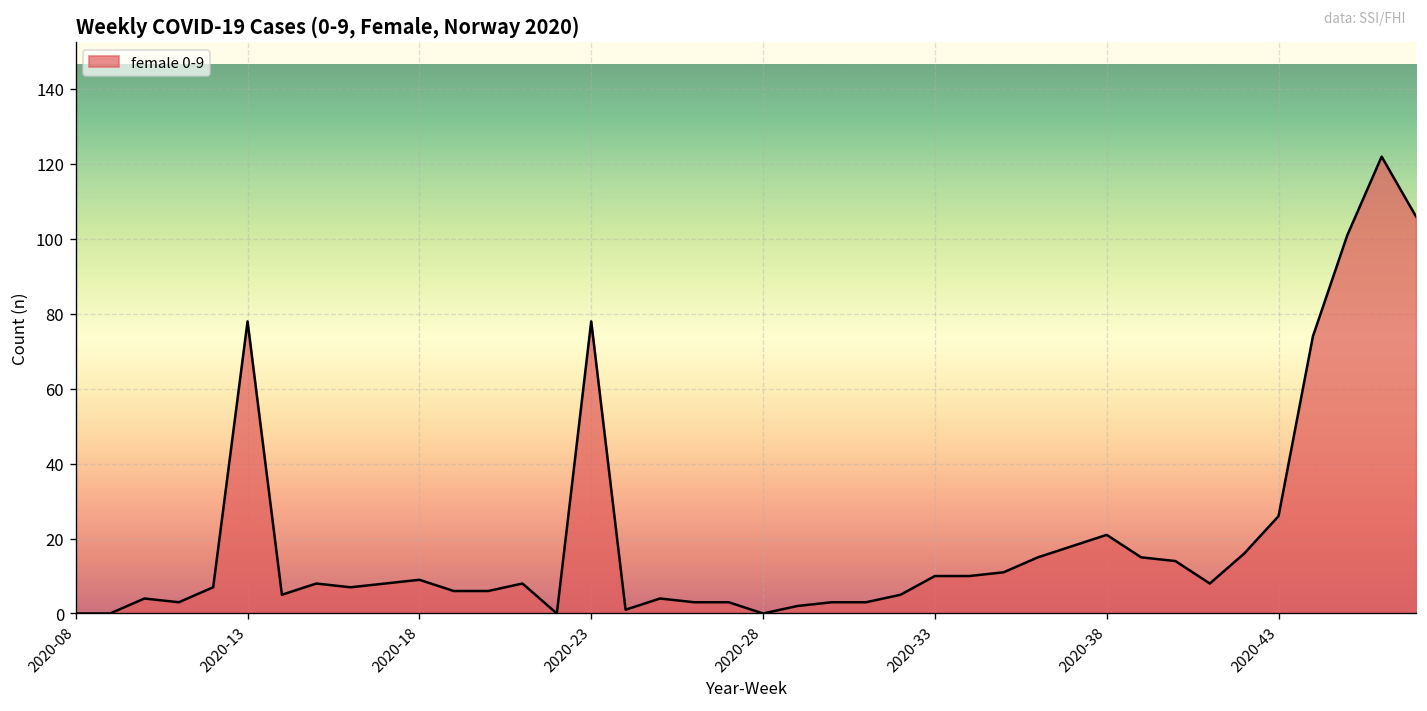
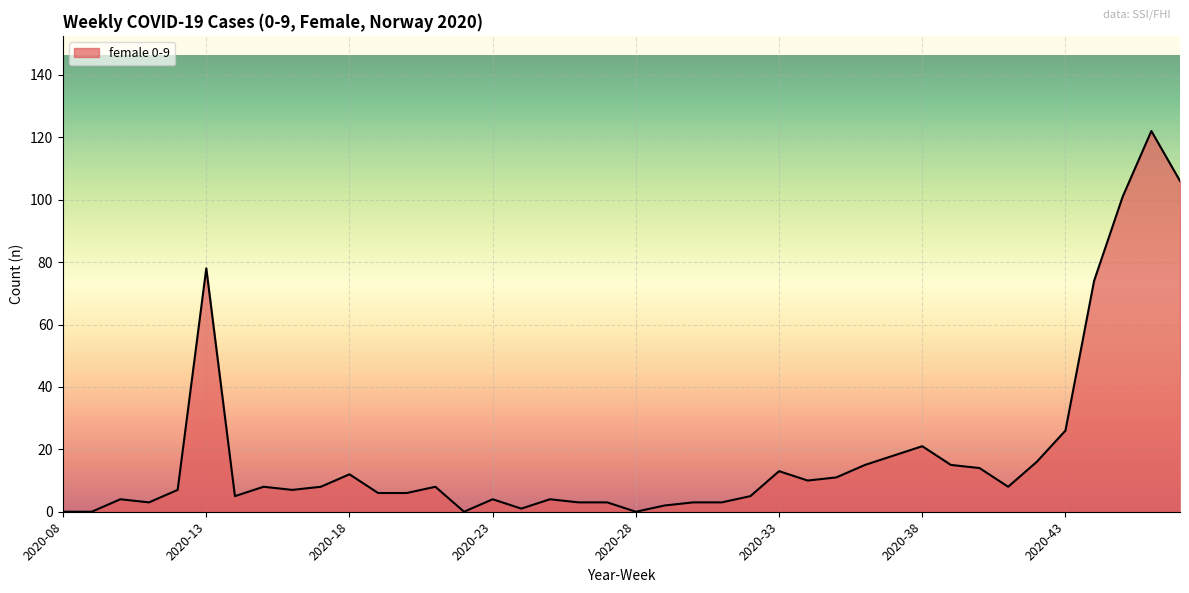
  {
    "2020-08": 0,
    "2020-13": 78,
-   "2020-18": 9,
-   "2020-23": 78,
+   "2020-18": 12,
+   "2020-23": 4,
    "2020-28": 0,
-   "2020-33": 10,
+   "2020-33": 13,
    "2020-38": 21,
    "2020-43": 26
  }
